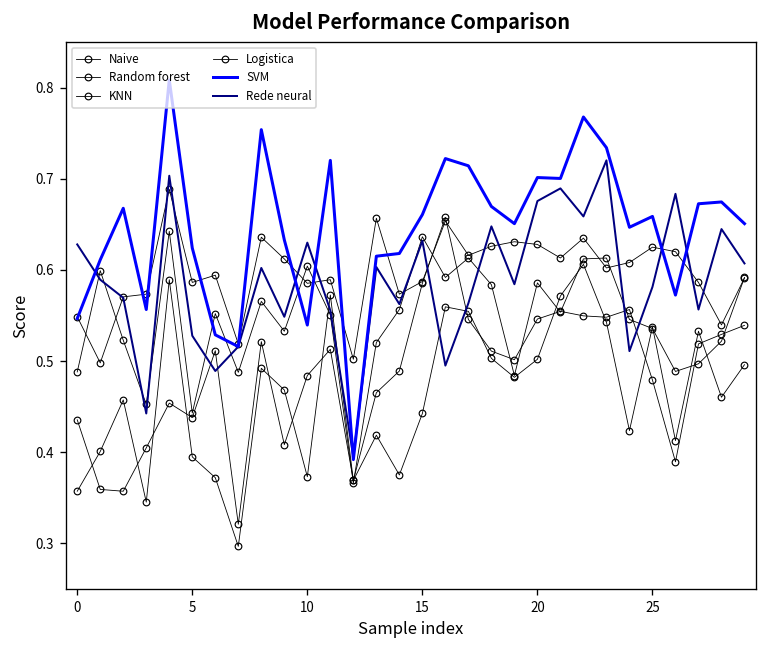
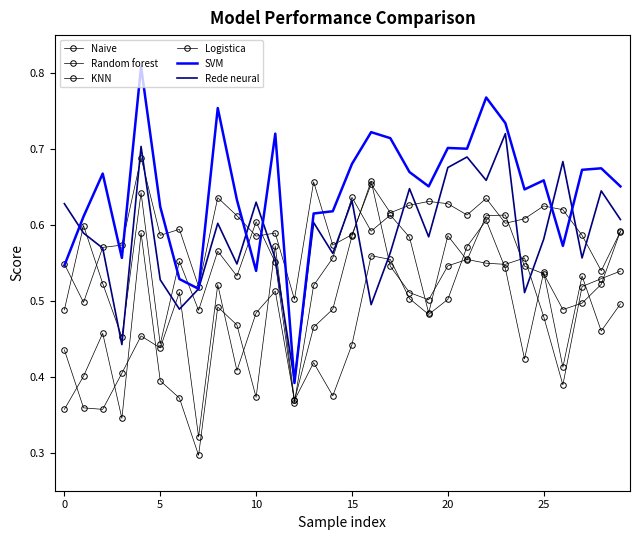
  {
    "SVM": {
      "5": 0.62,
      "10": 0.54,
-     "15": 0.66,
+     "15": 0.68,
      "20": 0.70,
      "25": 0.66
    },
    "Rede neural": {
      "0": 0.63,
      "5": 0.53,
      "10": 0.63,
      "15": 0.63,
      "20": 0.68,
      "25": 0.58
    }
  }
